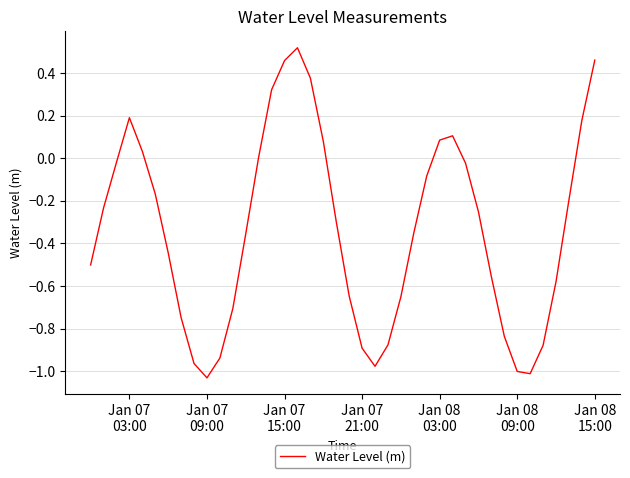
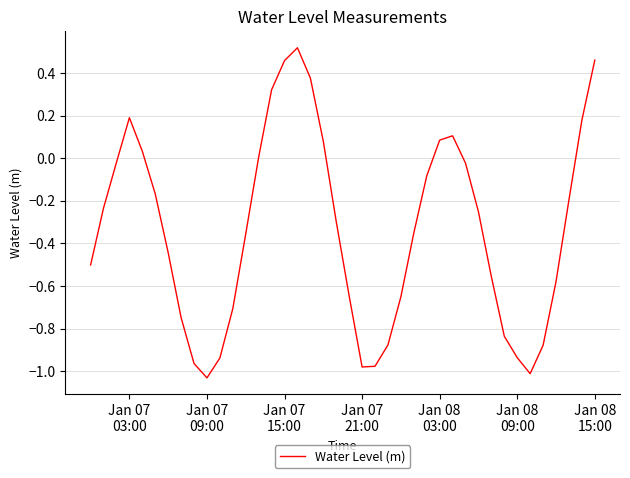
  {
    "Jan 07 03:00": 0.19,
    "Jan 07 09:00": -1.03,
    "Jan 07 15:00": 0.46,
-   "Jan 07 21:00": -0.89,
+   "Jan 07 21:00": -0.98,
    "Jan 08 03:00": 0.09,
-   "Jan 08 09:00": -1.00,
+   "Jan 08 09:00": -0.94,
    "Jan 08 15:00": 0.46
  }
